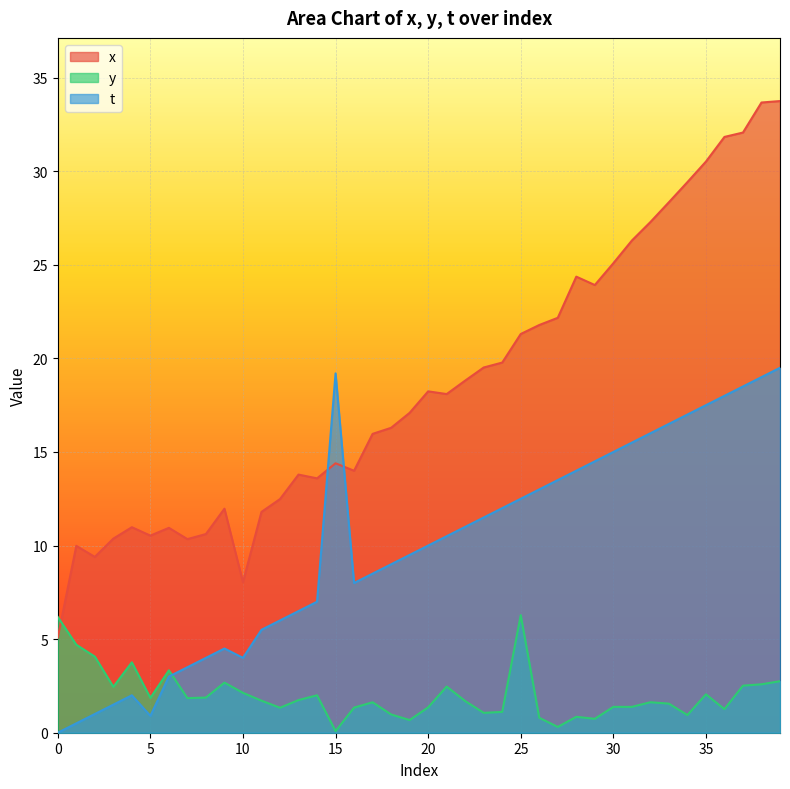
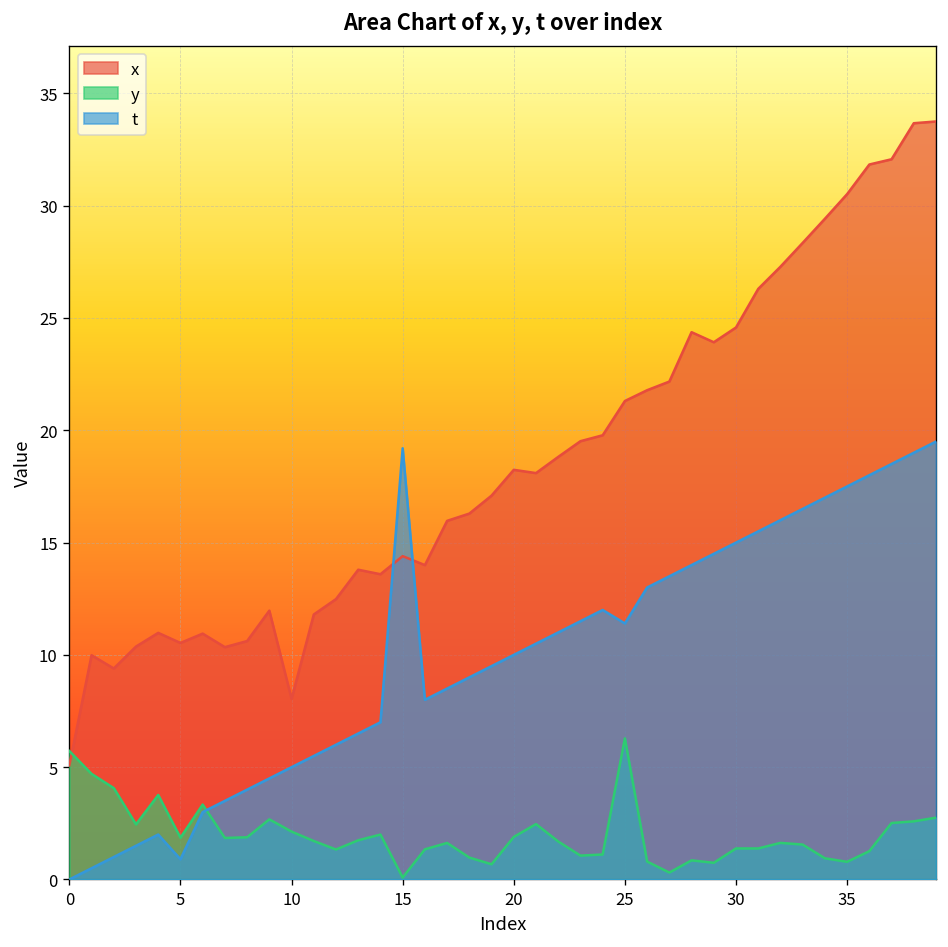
  {
    "x": {
      "0": 5.1,
      "5": 10.5,
      "10": 8.0,
      "15": 14.4,
      "20": 18.2,
      "25": 21.3,
-     "30": 25.1,
+     "30": 24.6,
      "35": 30.5
    },
    "y": {
-     "0": 6.2,
+     "0": 5.7,
      "5": 1.9,
      "10": 2.1,
      "15": 0.1,
-     "20": 1.4,
+     "20": 1.9,
      "25": 6.3,
      "30": 1.4,
-     "35": 2.1
+     "35": 0.8
    },
    "t": {
      "0": 0.0,
      "5": 0.9,
-     "10": 4,
+     "10": 5,
      "15": 19.2,
      "20": 10.0,
-     "25": 12.5,
+     "25": 11.4,
      "30": 15.0,
      "35": 17.5
    }
  }
